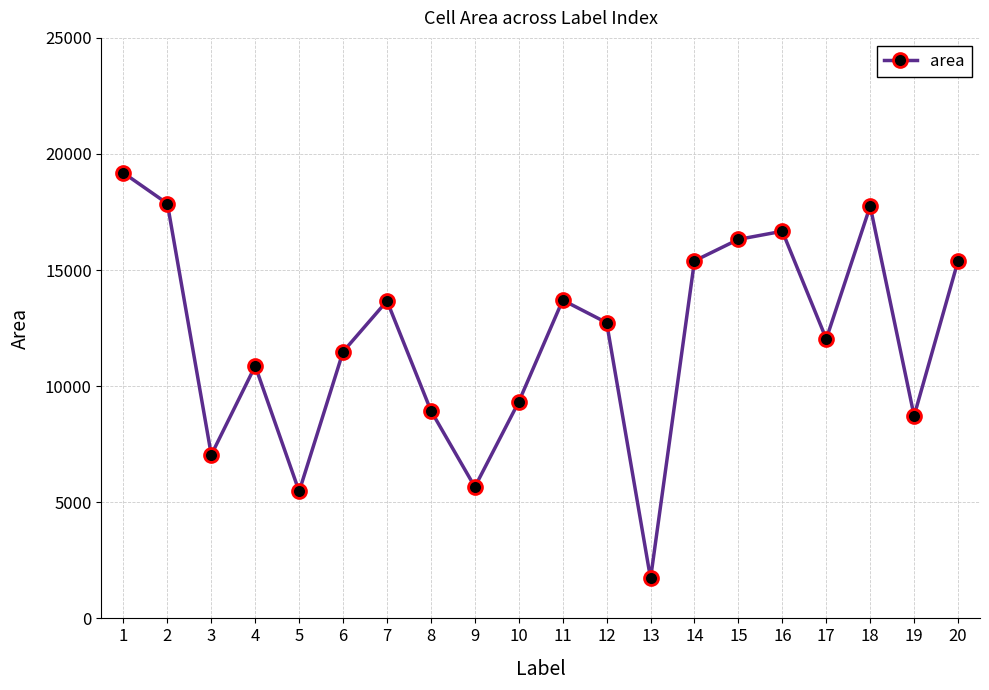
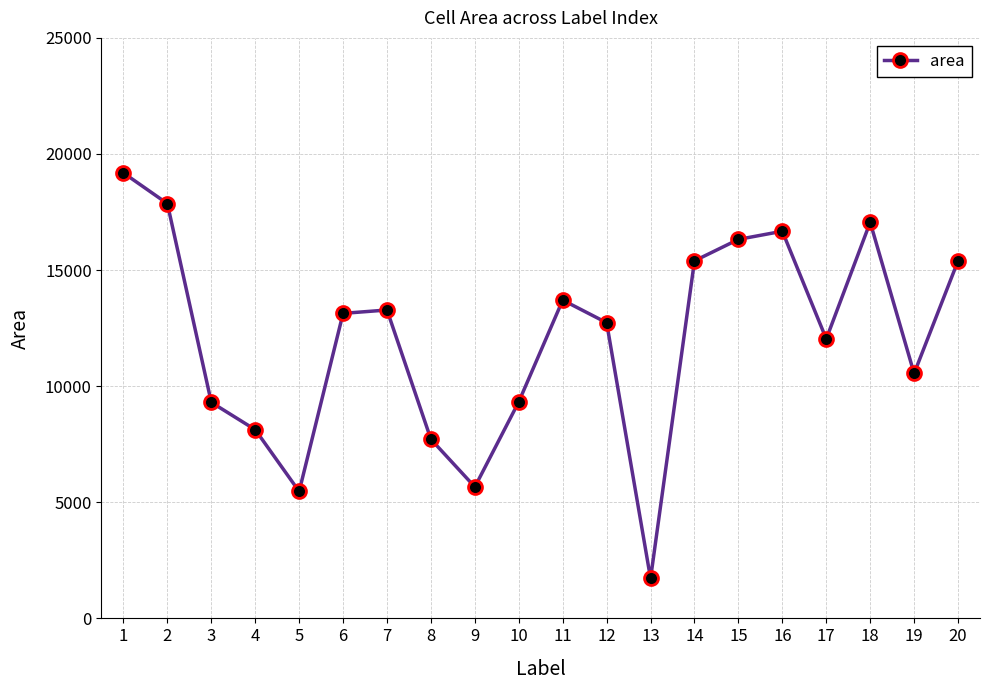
  {
    "1": 19200,
    "2": 17900,
-   "3": 7000,
-   "4": 10900,
+   "3": 9300,
+   "4": 8100,
    "5": 5500,
-   "6": 11500,
-   "7": 13700,
-   "8": 8900,
+   "6": 13100,
+   "7": 13300,
+   "8": 7700,
    "9": 5700,
    "10": 9300,
    "11": 13700,
    "12": 12700,
    "13": 1700,
    "14": 15400,
    "15": 16300,
    "16": 16700,
    "17": 12000,
-   "18": 17800,
-   "19": 8700,
+   "18": 17100,
+   "19": 10500,
    "20": 15400
  }
